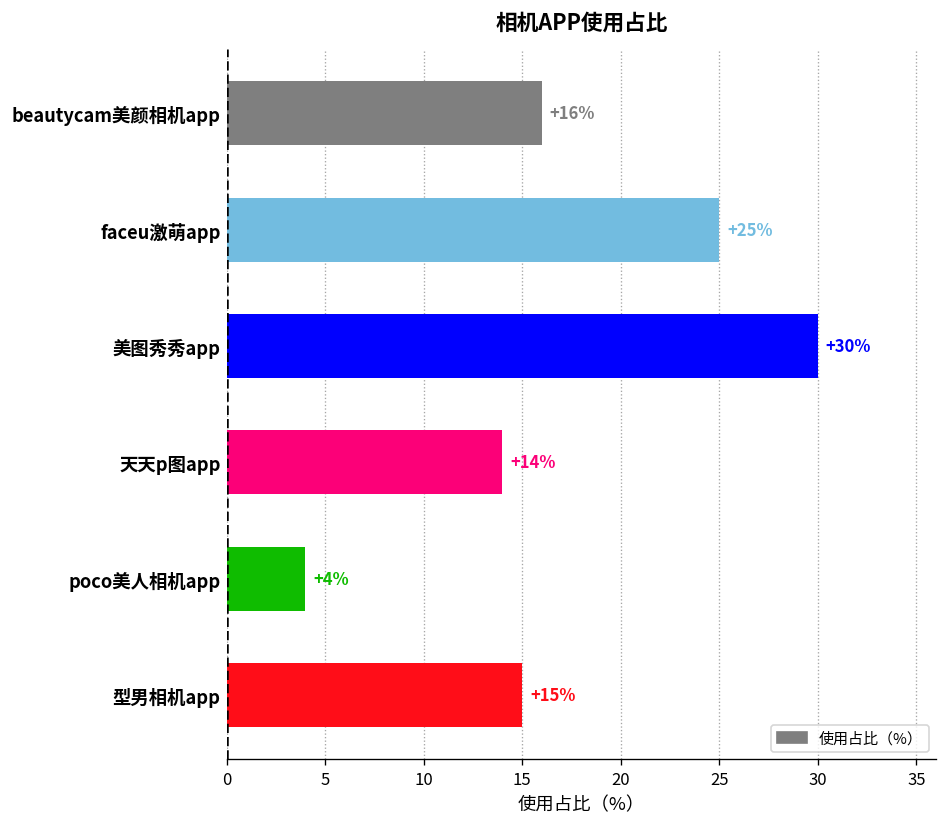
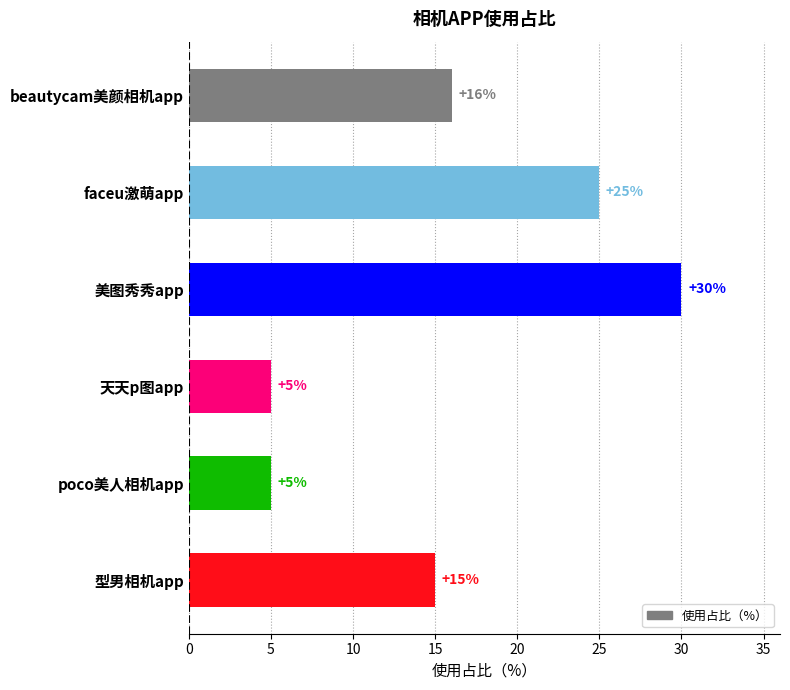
  {
    "beautycam美颜相机app": "+16%",
    "faceu激萌app": "+25%",
    "美图秀秀app": "+30%",
-   "天天p图app": "+14%",
-   "poco美人相机app": "+4%",
+   "天天p图app": "+5%",
+   "poco美人相机app": "+5%",
    "型男相机app": "+15%"
  }
